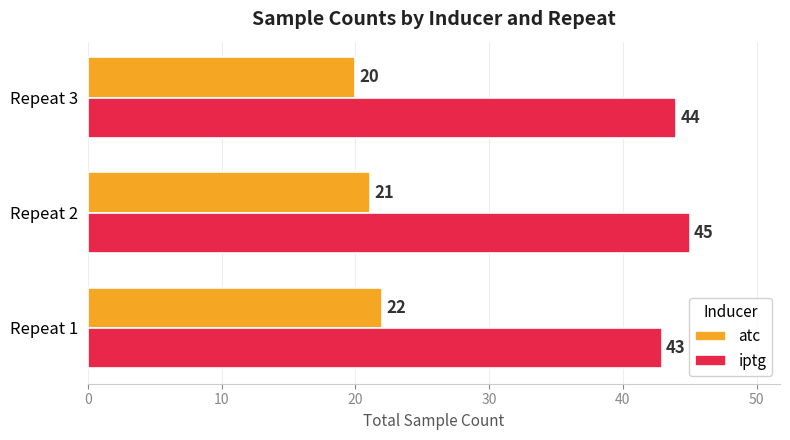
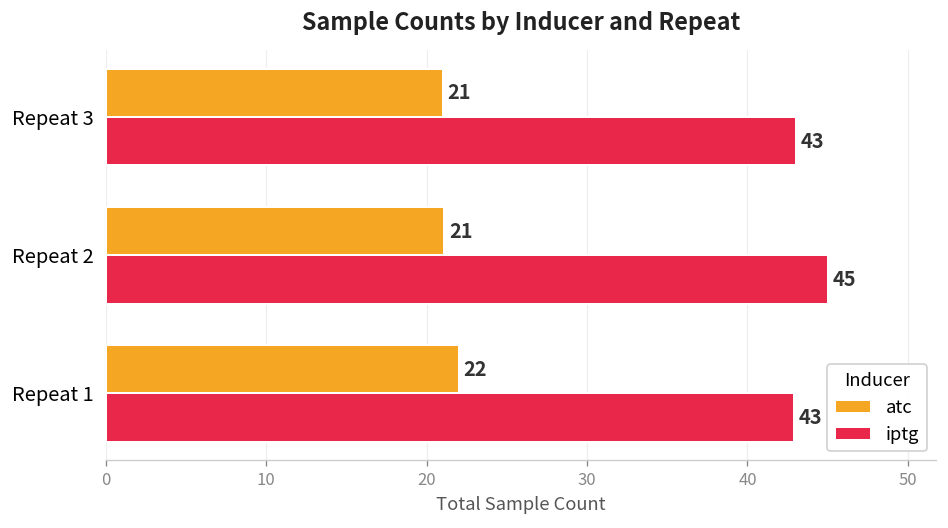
  {
    "atc": {
-     "Repeat 3": 20,
+     "Repeat 3": 21,
      "Repeat 2": 21,
      "Repeat 1": 22
    },
    "iptg": {
-     "Repeat 3": 44,
+     "Repeat 3": 43,
      "Repeat 2": 45,
      "Repeat 1": 43
    }
  }
